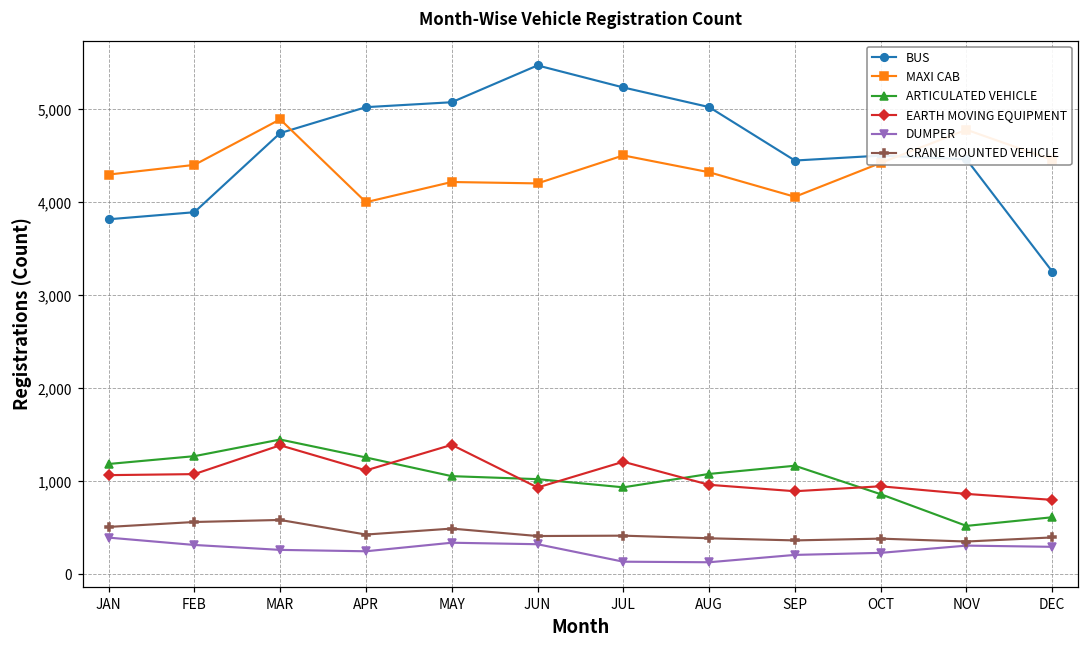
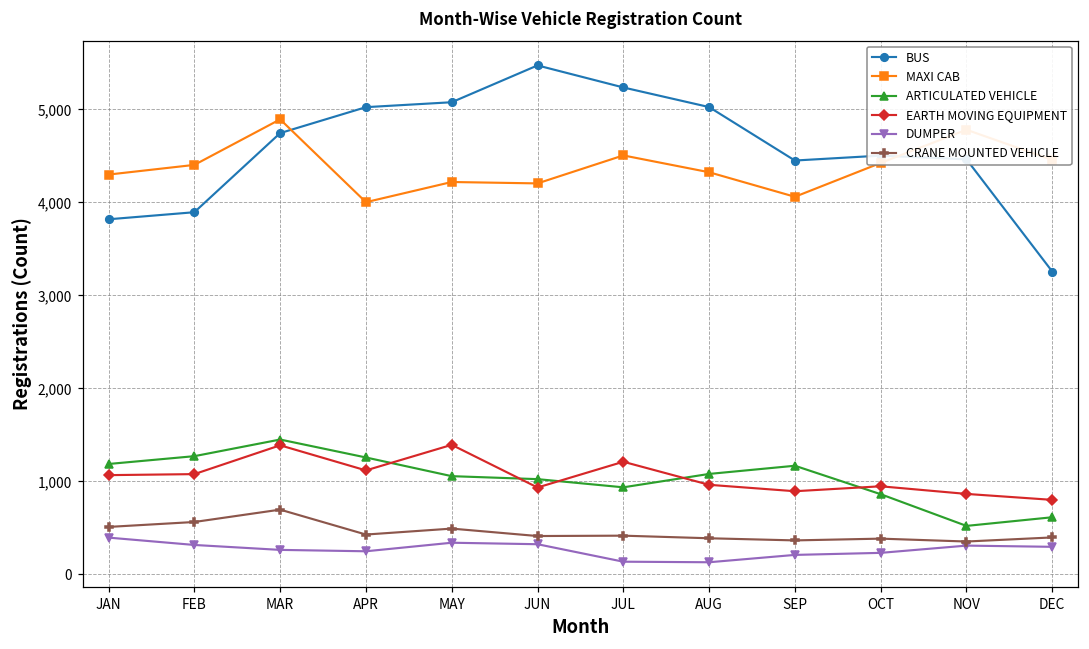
  {
    "BUS": {
      "JAN": "3,800",
      "FEB": "3,900",
      "MAR": "4,700",
      "APR": "5,000",
      "MAY": "5,100",
      "JUN": "5,500",
      "JUL": "5,200",
      "AUG": "5,000",
      "SEP": "4,500",
      "OCT": "4,500",
      "NOV": "4,500",
      "DEC": "3,300"
    },
    "MAXI CAB": {
      "JAN": "4,300",
      "FEB": "4,400",
      "MAR": "4,900",
      "APR": "4,000",
      "MAY": "4,200",
      "JUN": "4,200",
      "JUL": "4,500",
      "AUG": "4,300",
      "SEP": "4,100",
      "OCT": "4,400",
      "DEC": "4,500"
    },
    "ARTICULATED VEHICLE": {
      "JAN": "1,200",
      "FEB": "1,300",
      "MAR": "1,500",
      "APR": "1,300",
      "MAY": "1,100",
      "JUN": "1,000",
      "JUL": "900",
      "AUG": "1,100",
      "SEP": "1,200",
      "OCT": "900",
      "NOV": "500",
      "DEC": "600"
    },
    "EARTH MOVING EQUIPMENT": {
      "JAN": "1,100",
      "FEB": "1,100",
      "MAR": "1,400",
      "APR": "1,100",
      "MAY": "1,400",
      "JUN": "900",
      "JUL": "1,200",
      "AUG": "1,000",
      "SEP": "900",
      "OCT": "900",
      "NOV": "900",
      "DEC": "800"
    },
    "DUMPER": {
      "JAN": "400",
      "FEB": "300",
      "MAR": "300",
      "APR": "200",
      "MAY": "300",
      "JUN": "300",
      "JUL": "100",
      "AUG": "100",
      "SEP": "200",
      "OCT": "200",
      "NOV": "300",
      "DEC": "300"
    },
    "CRANE MOUNTED VEHICLE": {
      "JAN": "500",
      "FEB": "600",
-     "MAR": "600",
+     "MAR": "700",
      "APR": "400",
      "MAY": "500",
      "JUN": "400",
      "JUL": "400",
      "AUG": "400",
      "SEP": "400",
      "OCT": "400",
      "NOV": "400",
      "DEC": "400"
    }
  }
